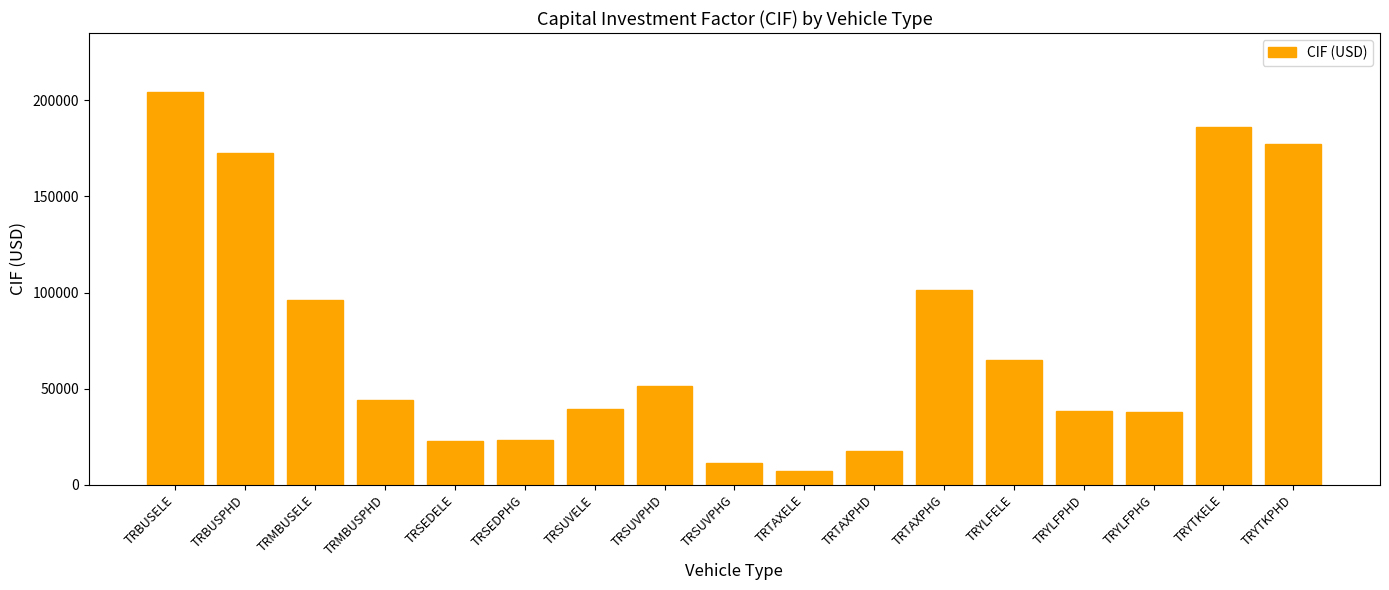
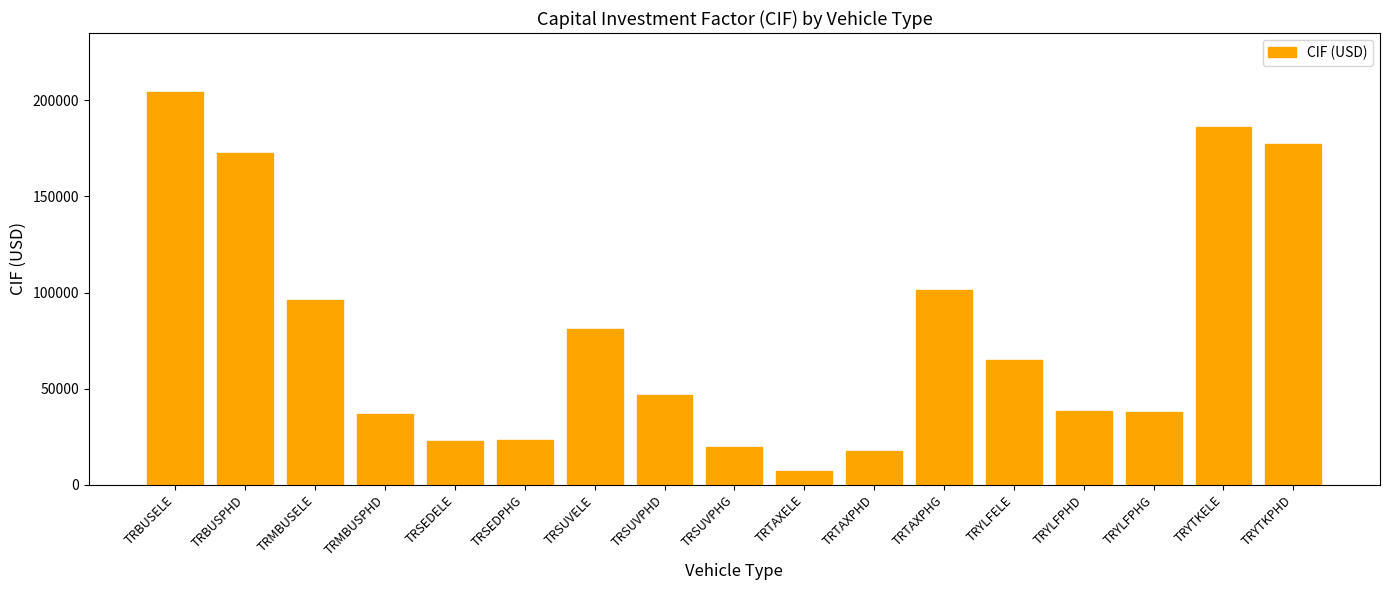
  {
    "TRBUSELE": 204000,
    "TRBUSPHD": 173000,
    "TRMBUSELE": 96000,
-   "TRMBUSPHD": 44000,
+   "TRMBUSPHD": 37000,
    "TRSEDELE": 23000,
    "TRSEDPHG": 24000,
-   "TRSUVELE": 39000,
-   "TRSUVPHD": 51000,
-   "TRSUVPHG": 11000,
+   "TRSUVELE": 81000,
+   "TRSUVPHD": 47000,
+   "TRSUVPHG": 20000,
    "TRTAXELE": 7000,
    "TRTAXPHD": 17000,
    "TRTAXPHG": 102000,
    "TRYLFELE": 65000,
    "TRYLFPHD": 38000,
    "TRYLFPHG": 38000,
    "TRYTKELE": 186000,
    "TRYTKPHD": 177000
  }
